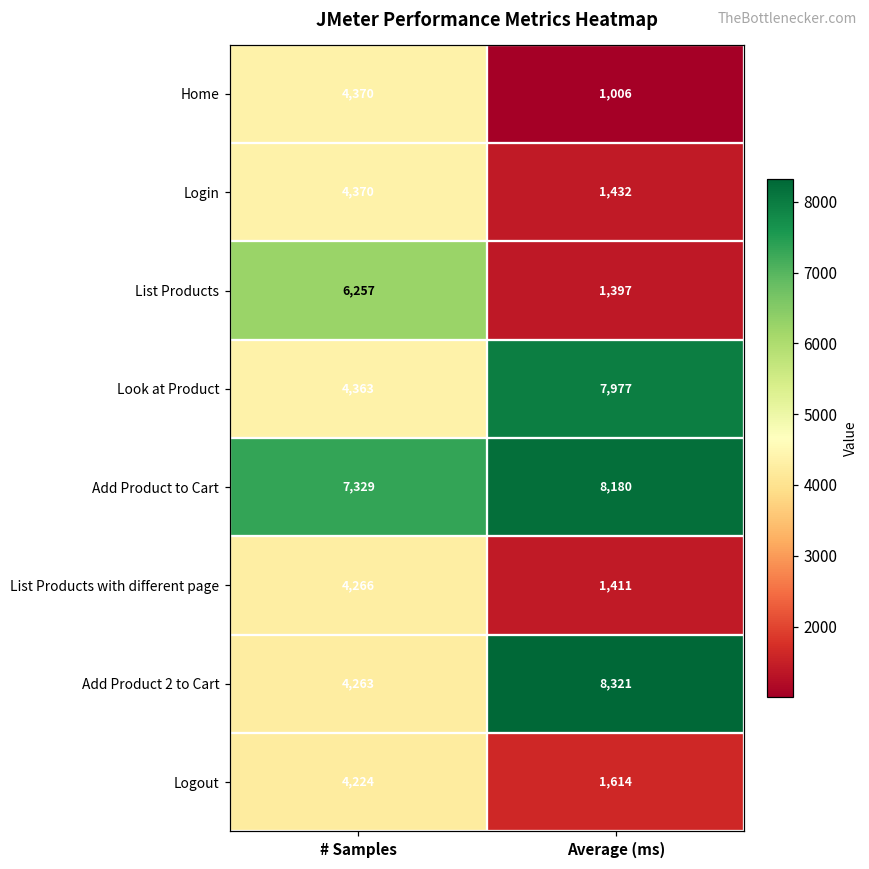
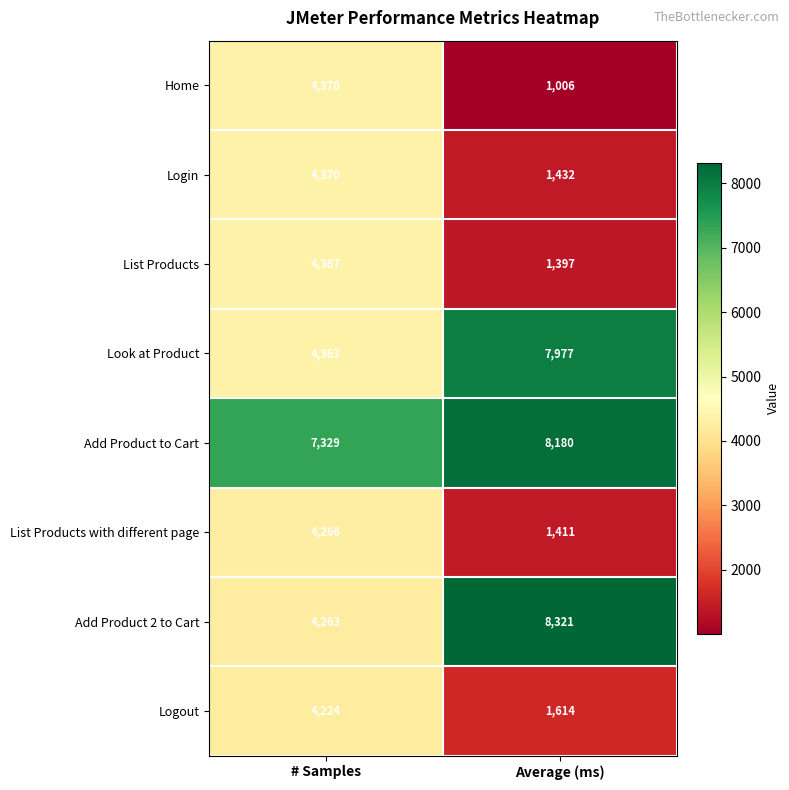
  {
    "Home": {
      "# Samples": "4,370",
      "Average (ms)": "1,006"
    },
    "Login": {
      "# Samples": "4,370",
      "Average (ms)": "1,432"
    },
    "List Products": {
-     "# Samples": "6,257",
+     "# Samples": "4,367",
      "Average (ms)": "1,397"
    },
    "Look at Product": {
      "# Samples": "4,363",
      "Average (ms)": "7,977"
    },
    "Add Product to Cart": {
      "# Samples": "7,329",
      "Average (ms)": "8,180"
    },
    "List Products with different page": {
      "# Samples": "4,266",
      "Average (ms)": "1,411"
    },
    "Add Product 2 to Cart": {
      "# Samples": "4,263",
      "Average (ms)": "8,321"
    },
    "Logout": {
      "# Samples": "4,224",
      "Average (ms)": "1,614"
    }
  }
